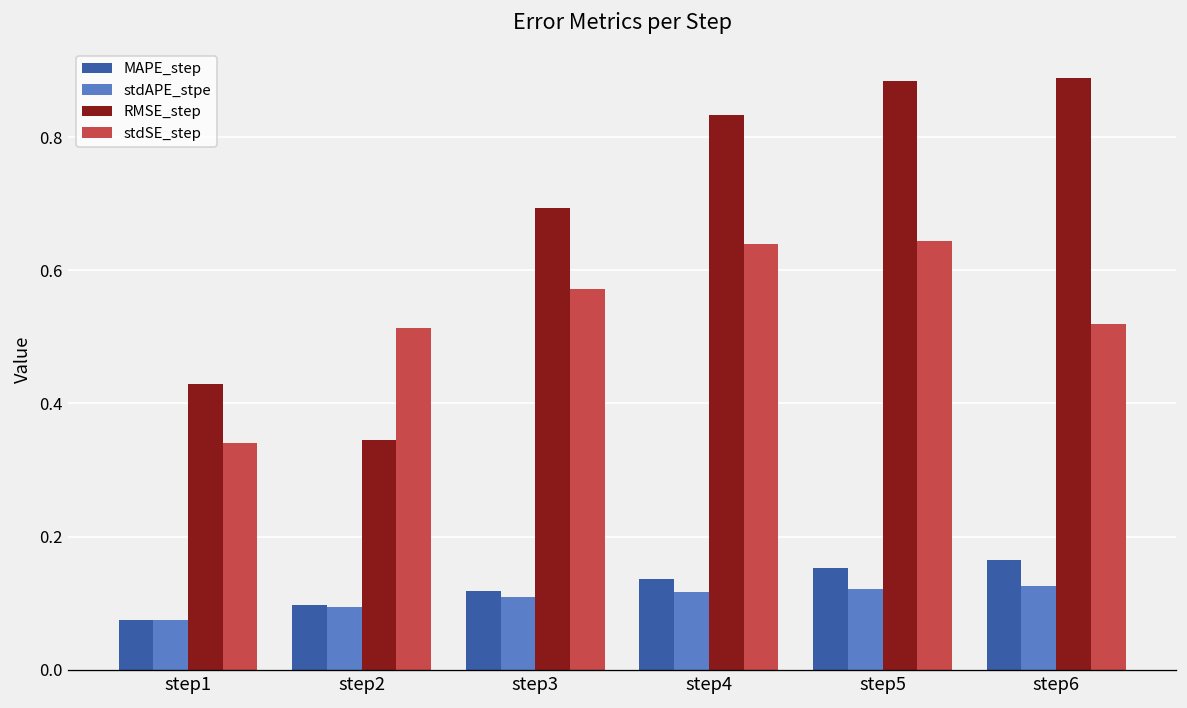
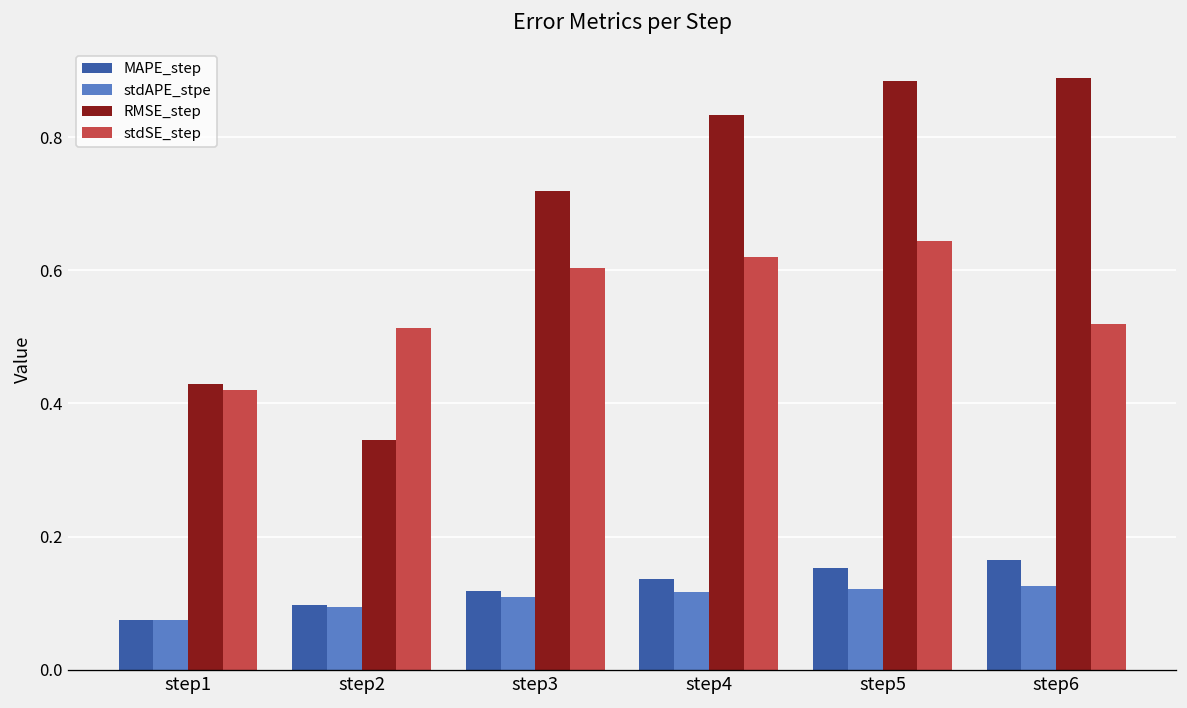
  {
    "RMSE_step": {
      "step1": 0.43,
      "step2": 0.35,
-     "step3": 0.69,
+     "step3": 0.72,
      "step4": 0.83,
      "step5": 0.88,
      "step6": 0.89
    },
    "stdSE_step": {
-     "step1": 0.34,
+     "step1": 0.42,
      "step2": 0.51,
-     "step3": 0.57,
-     "step4": 0.64,
+     "step3": 0.60,
+     "step4": 0.62,
      "step5": 0.64,
      "step6": 0.52
    }
  }
